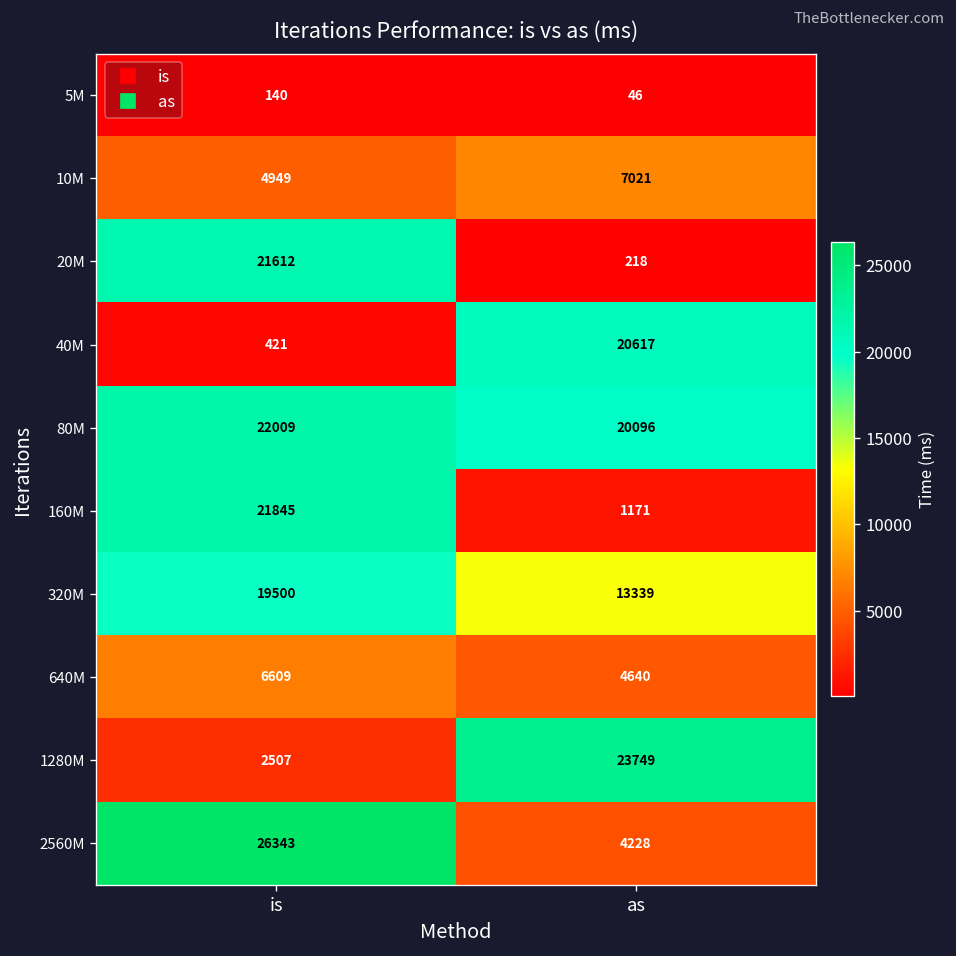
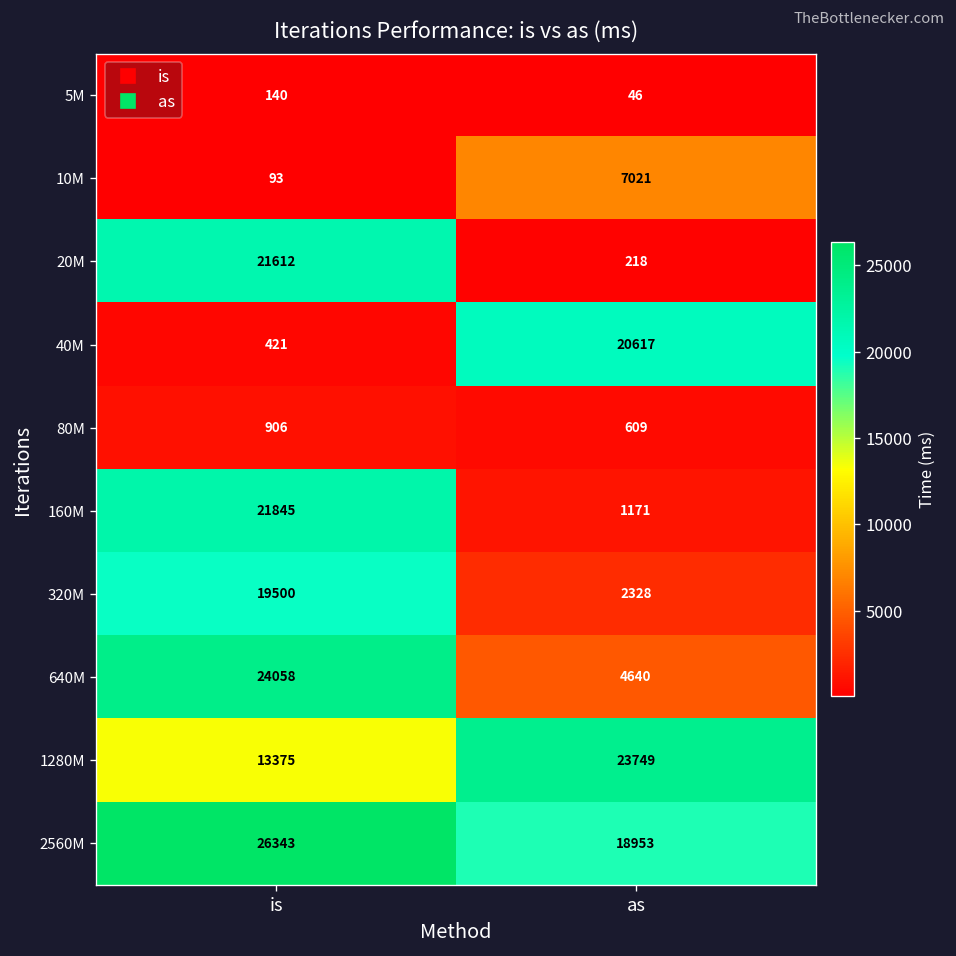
  {
    "5M": {
      "is": 140,
      "as": 46
    },
    "10M": {
-     "is": 4949,
+     "is": 93,
      "as": 7021
    },
    "20M": {
      "is": 21612,
      "as": 218
    },
    "40M": {
      "is": 421,
      "as": 20617
    },
    "80M": {
-     "is": 22009,
-     "as": 20096
+     "is": 906,
+     "as": 609
    },
    "160M": {
      "is": 21845,
      "as": 1171
    },
    "320M": {
      "is": 19500,
-     "as": 13339
+     "as": 2328
    },
    "640M": {
-     "is": 6609,
+     "is": 24058,
      "as": 4640
    },
    "1280M": {
-     "is": 2507,
+     "is": 13375,
      "as": 23749
    },
    "2560M": {
      "is": 26343,
-     "as": 4228
+     "as": 18953
    }
  }
